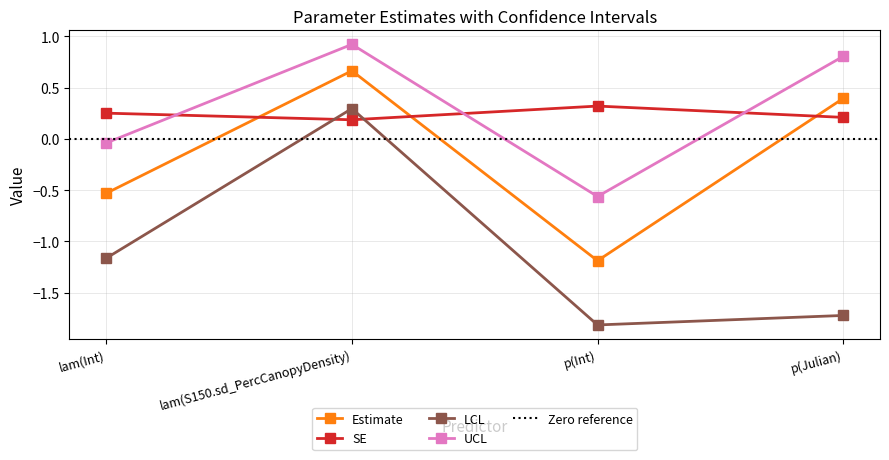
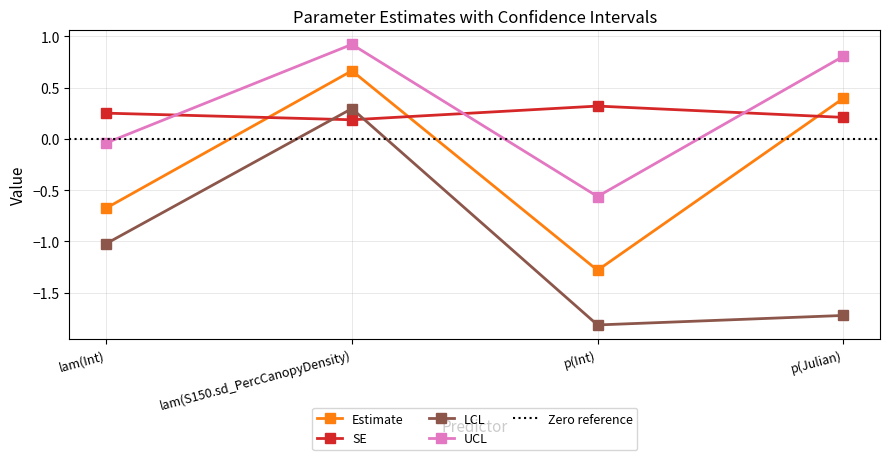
  {
    "Estimate": {
-     "lam(Int)": -0.53,
+     "lam(Int)": -0.67,
      "lam(S150.sd_PercCanopyDensity)": 0.66,
-     "p(Int)": -1.19,
+     "p(Int)": -1.28,
      "p(Julian)": 0.39
    },
    "SE": {
      "lam(Int)": 0.25,
      "lam(S150.sd_PercCanopyDensity)": 0.19,
      "p(Int)": 0.32,
      "p(Julian)": 0.21
    },
    "LCL": {
-     "lam(Int)": -1.16,
+     "lam(Int)": -1.02,
      "lam(S150.sd_PercCanopyDensity)": 0.29,
      "p(Int)": -1.81,
      "p(Julian)": -1.72
    },
    "UCL": {
      "lam(Int)": -0.04,
      "lam(S150.sd_PercCanopyDensity)": 0.92,
      "p(Int)": -0.56,
      "p(Julian)": 0.80
    }
  }
